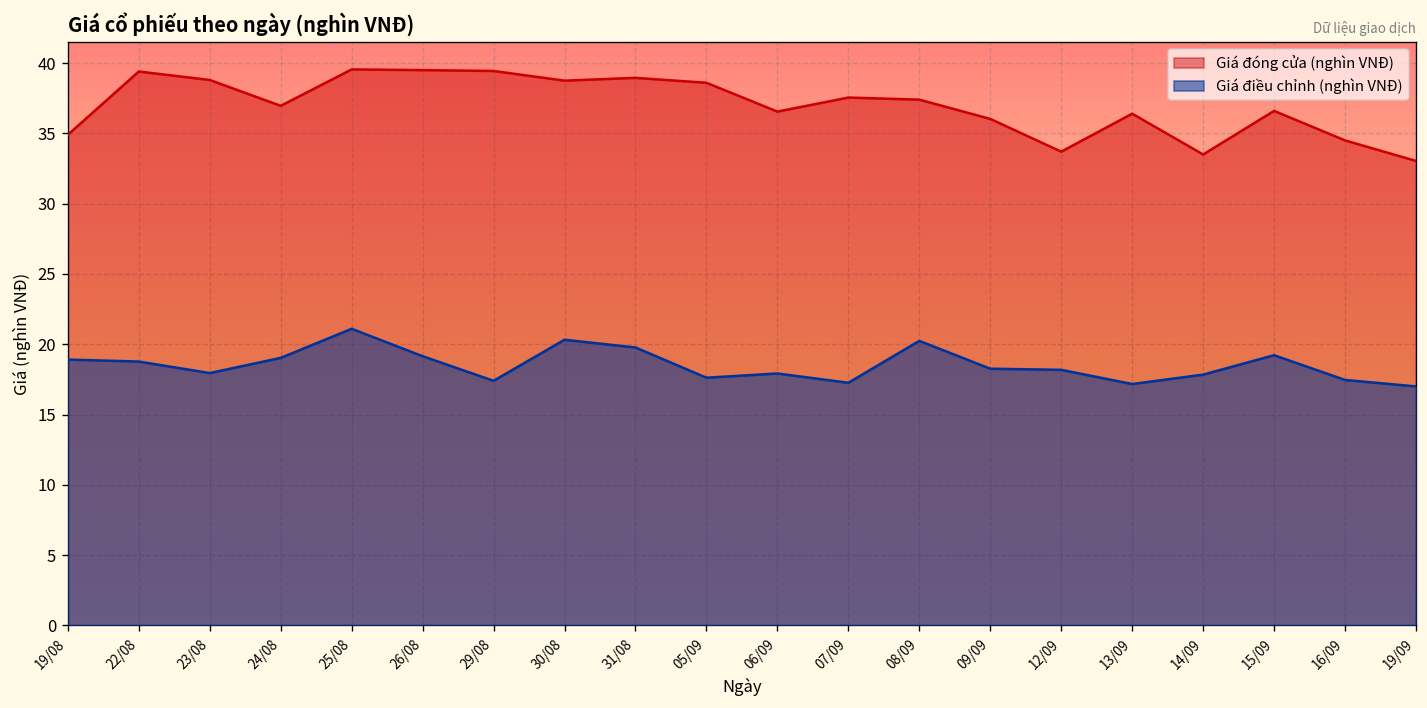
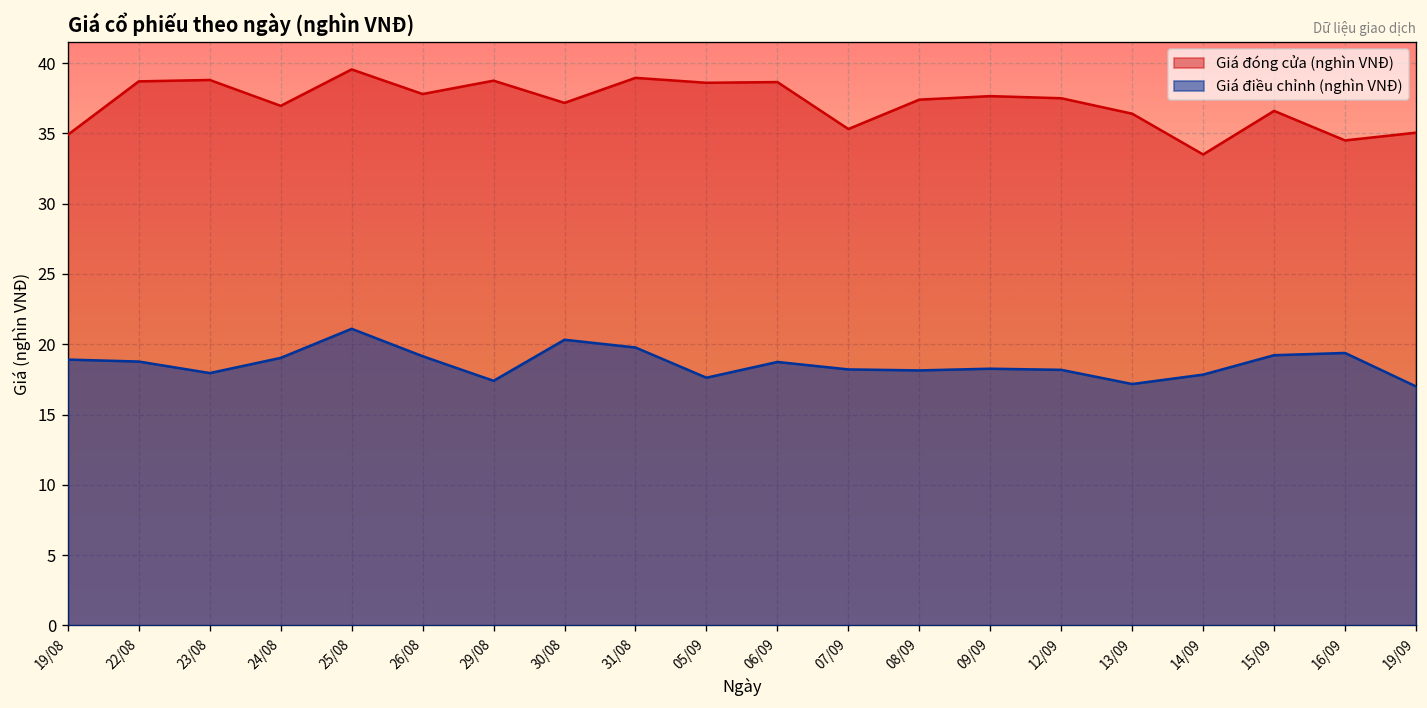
  {
    "Giá đóng cửa (nghìn VNĐ)": {
      "19/08": 34.9,
-     "22/08": 39.4,
+     "22/08": 38.7,
      "23/08": 38.8,
      "24/08": 37.0,
      "25/08": 39.6,
-     "26/08": 39.5,
-     "29/08": 39.4,
-     "30/08": 38.8,
+     "26/08": 37.8,
+     "29/08": 38.8,
+     "30/08": 37.2,
      "31/08": 39.0,
      "05/09": 38.6,
-     "06/09": 36.6,
-     "07/09": 37.6,
+     "06/09": 38.7,
+     "07/09": 35.3,
      "08/09": 37.4,
-     "09/09": 36.0,
-     "12/09": 33.7,
+     "09/09": 37.7,
+     "12/09": 37.5,
      "13/09": 36.4,
      "14/09": 33.5,
      "15/09": 36.6,
      "16/09": 34.5,
-     "19/09": 33.0
+     "19/09": 35.1
    },
    "Giá điều chỉnh (nghìn VNĐ)": {
      "19/08": 18.9,
      "22/08": 18.8,
      "23/08": 18.0,
      "24/08": 19.0,
      "25/08": 21.1,
      "26/08": 19.2,
      "29/08": 17.4,
      "30/08": 20.3,
      "31/08": 19.8,
      "05/09": 17.6,
-     "06/09": 17.9,
-     "07/09": 17.3,
-     "08/09": 20.2,
+     "06/09": 18.7,
+     "07/09": 18.2,
+     "08/09": 18.1,
      "09/09": 18.3,
      "12/09": 18.2,
      "13/09": 17.2,
      "14/09": 17.8,
      "15/09": 19.2,
-     "16/09": 17.5,
+     "16/09": 19.4,
      "19/09": 17.0
    }
  }
